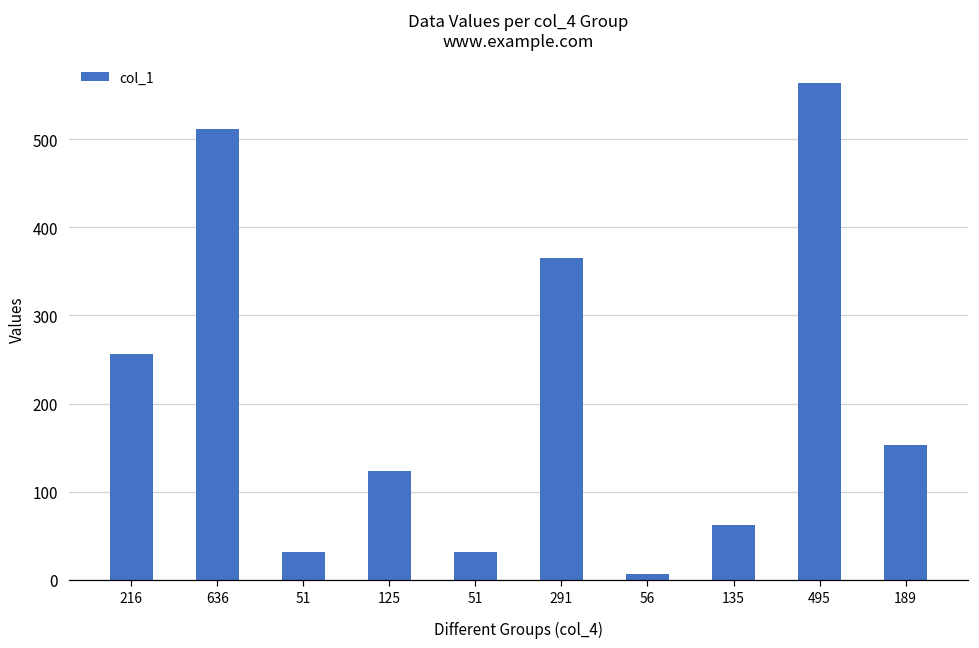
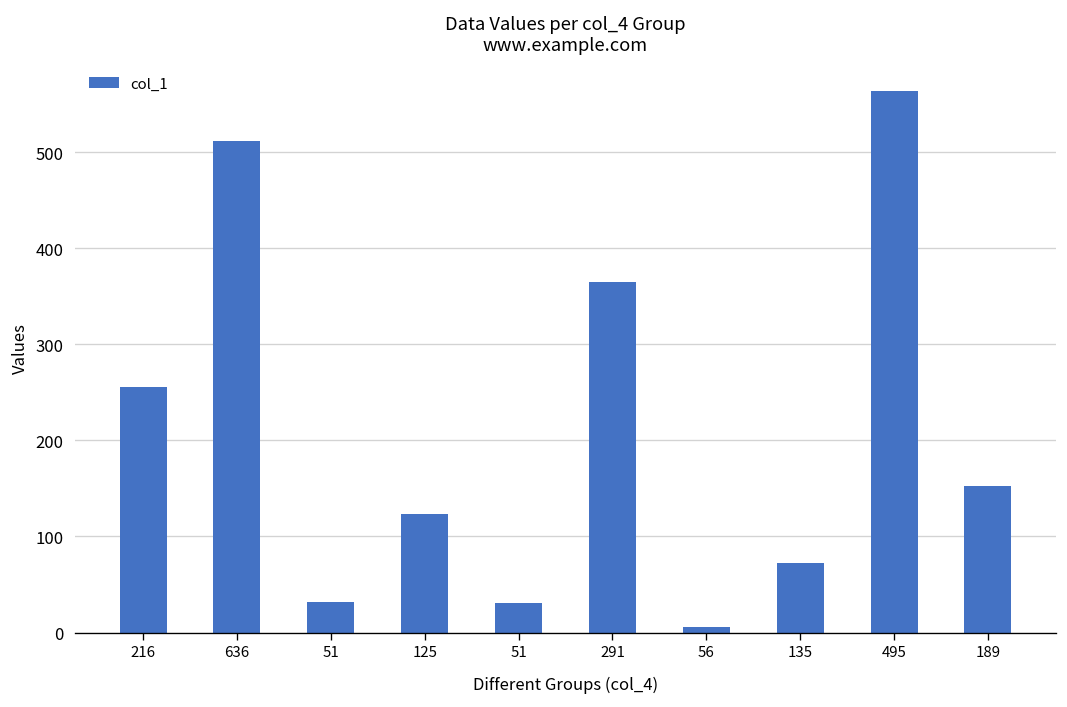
  {
    "216": 260,
    "636": 510,
    "125": 120,
    "291": 370,
    "56": 10,
-   "135": 60,
+   "135": 70,
    "495": 560,
    "189": 150
  }
